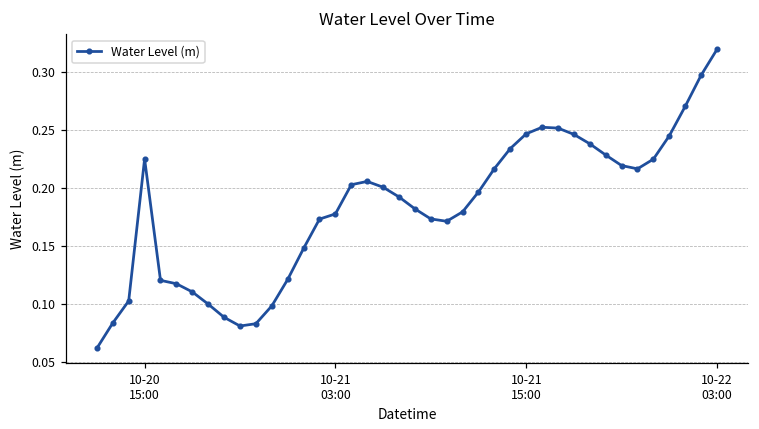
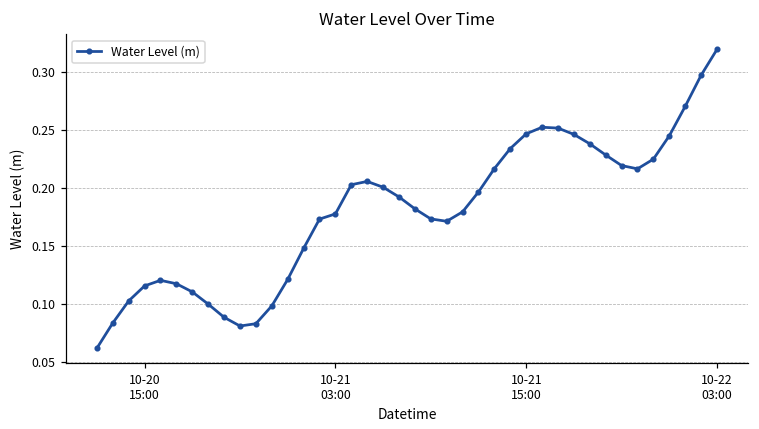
  {
-   "10-20 15:00": 0.225,
+   "10-20 15:00": 0.116,
    "10-21 03:00": 0.178,
    "10-21 15:00": 0.247,
    "10-22 03:00": 0.319
  }
